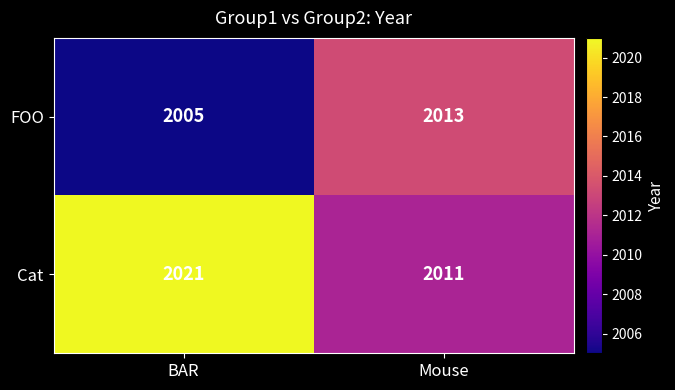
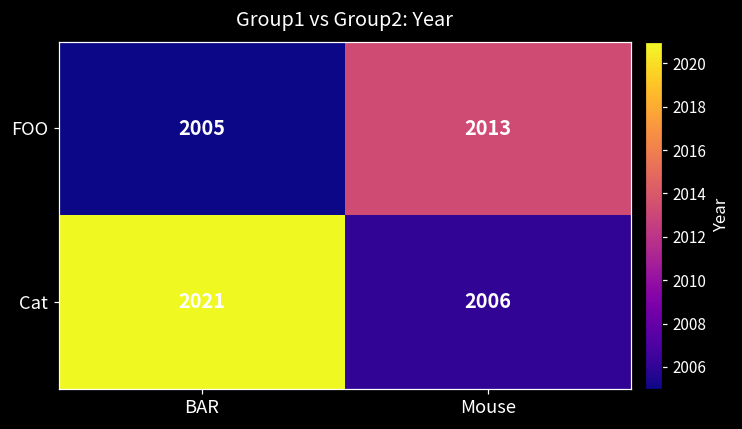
  {
    "FOO": {
      "BAR": 2005,
      "Mouse": 2013
    },
    "Cat": {
      "BAR": 2021,
-     "Mouse": 2011
+     "Mouse": 2006
    }
  }
